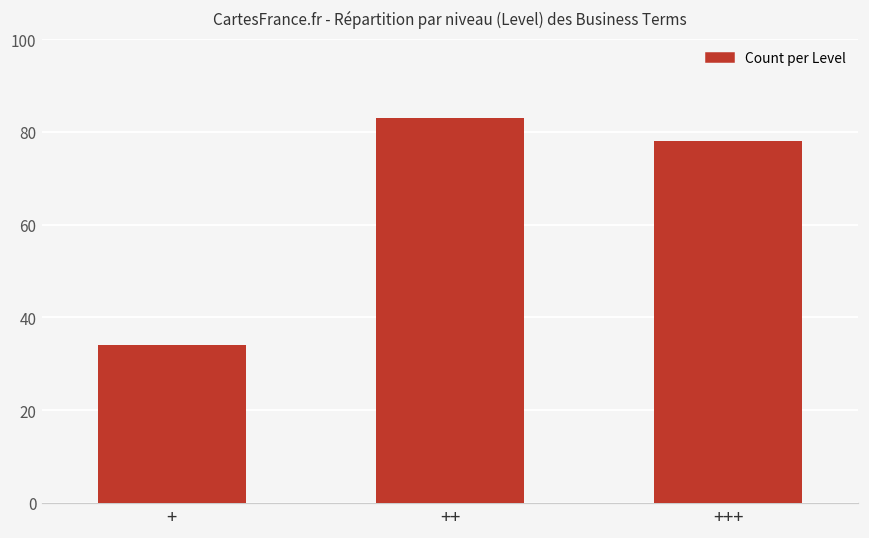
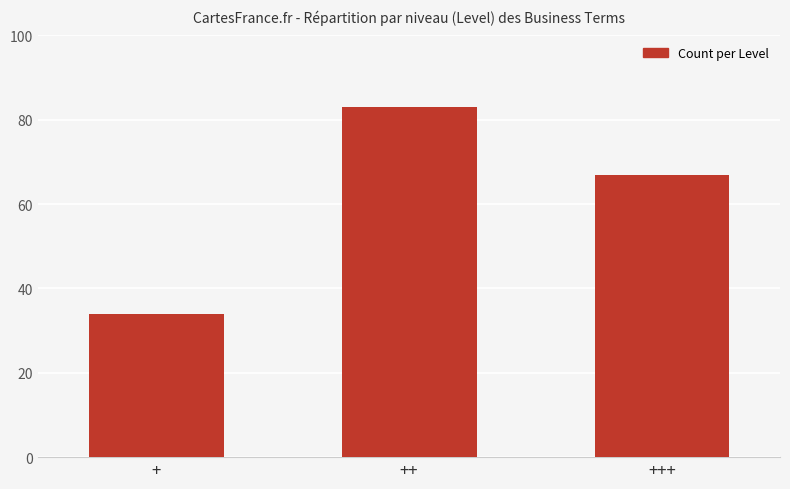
  {
    "+": 34,
    "++": 83,
-   "+++": 78
+   "+++": 67
  }
